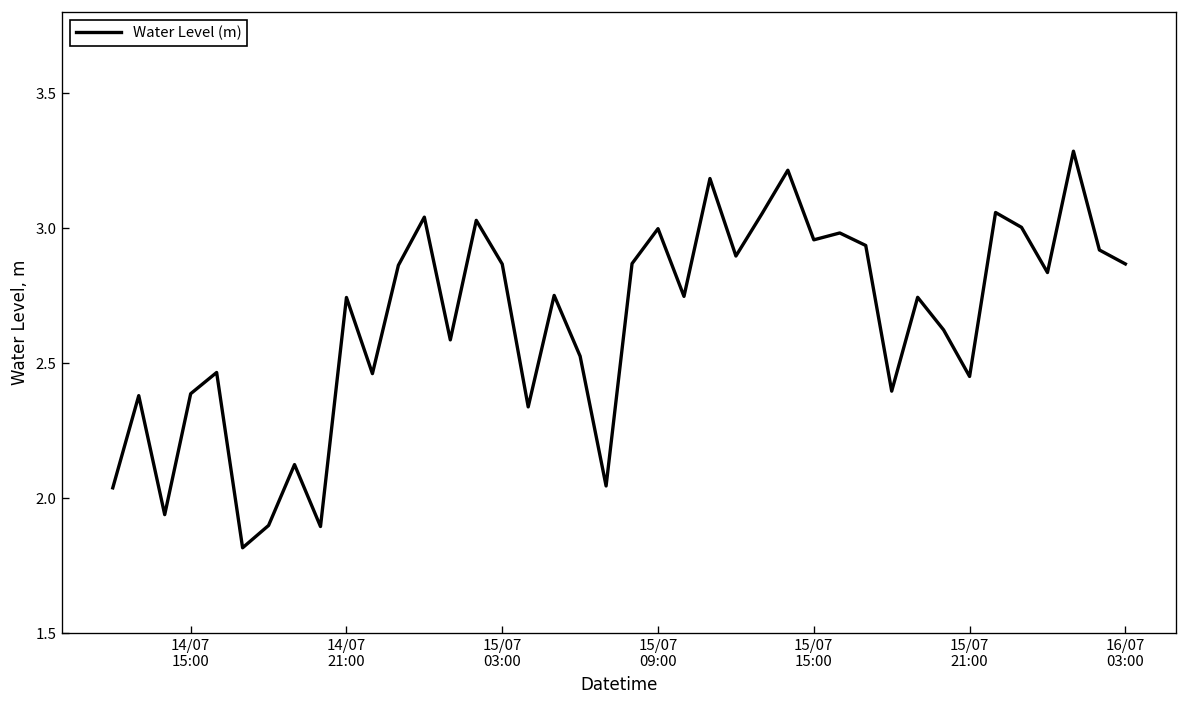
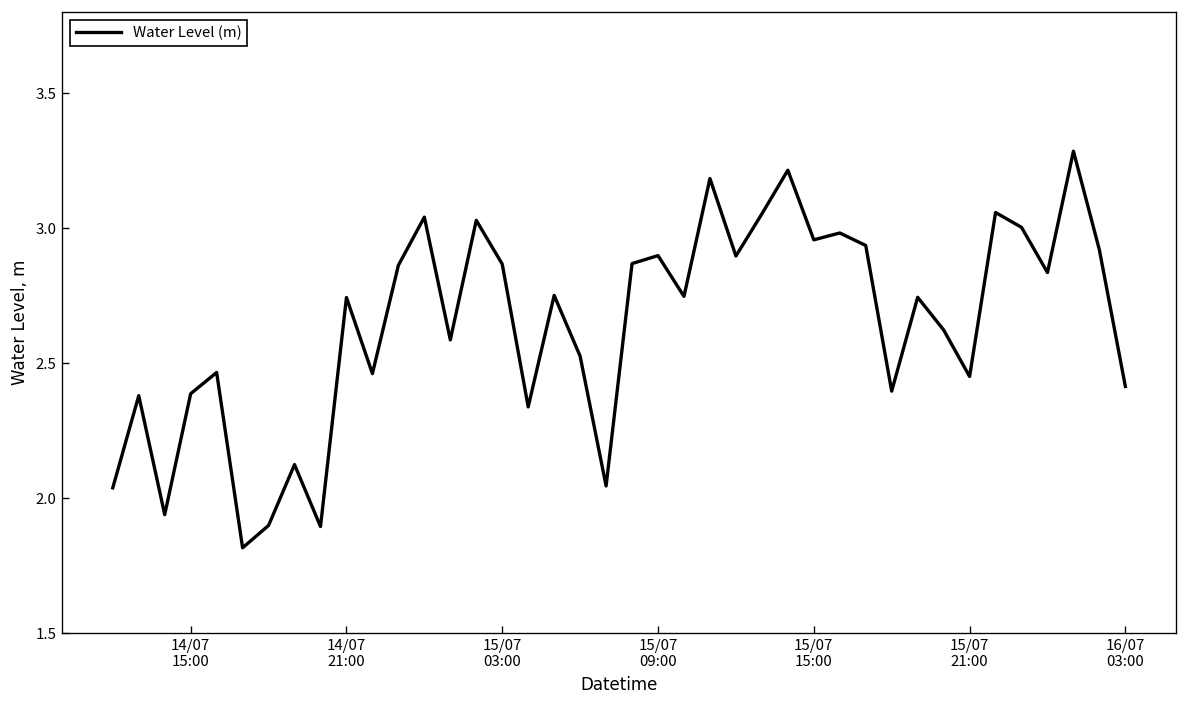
  {
    "14/07 15:00": 2.39,
    "14/07 21:00": 2.74,
    "15/07 03:00": 2.87,
-   "15/07 09:00": 3.00,
+   "15/07 09:00": 2.90,
    "15/07 15:00": 2.96,
    "15/07 21:00": 2.45,
-   "16/07 03:00": 2.87
+   "16/07 03:00": 2.41
  }
